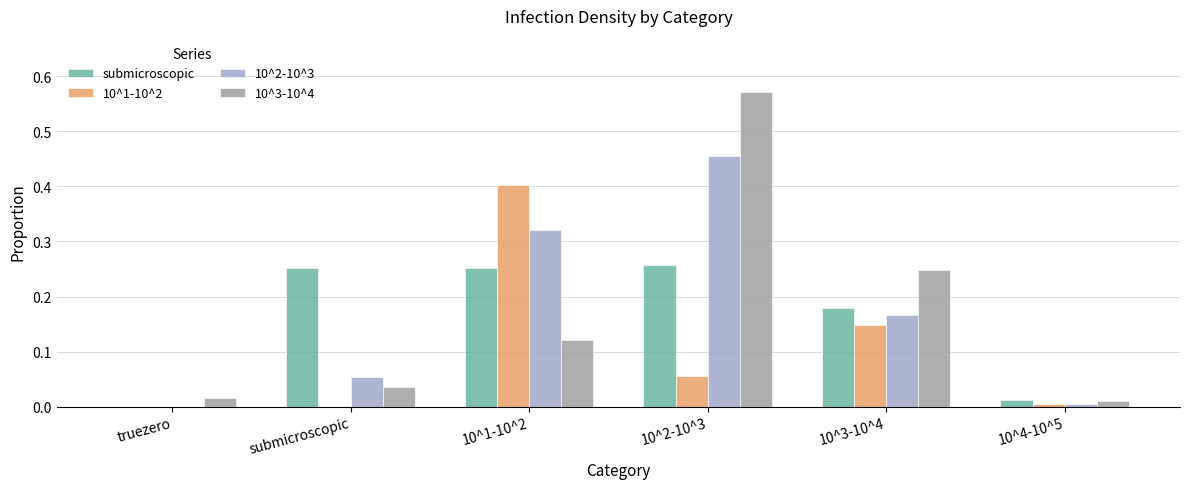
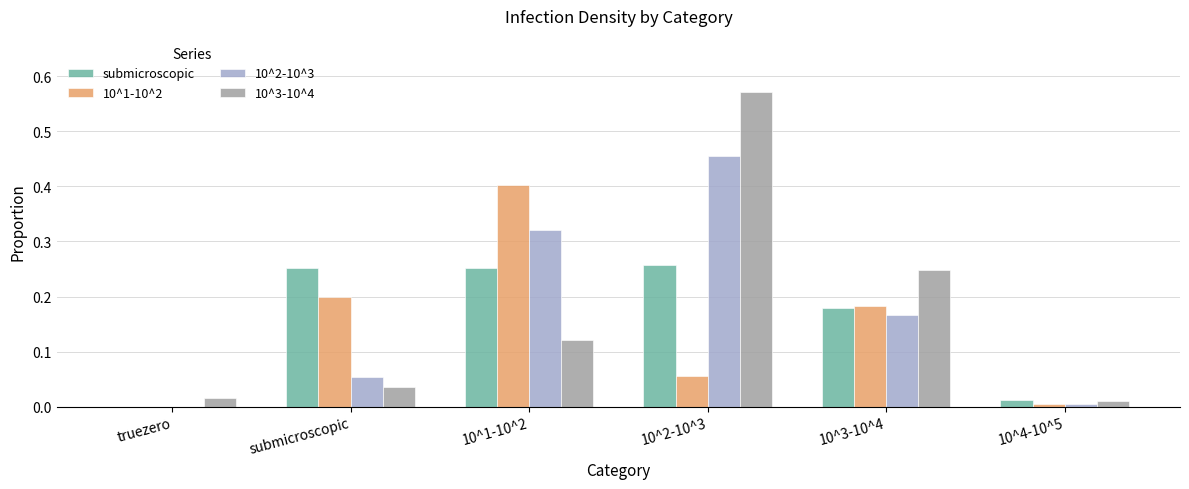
  {
    "10^1-10^2": {
      "truezero": 0.00,
-     "submicroscopic": 0.0,
+     "submicroscopic": 0.2,
      "10^1-10^2": 0.40,
      "10^2-10^3": 0.05,
-     "10^3-10^4": 0.15,
+     "10^3-10^4": 0.18,
      "10^4-10^5": 0.00
    }
  }
